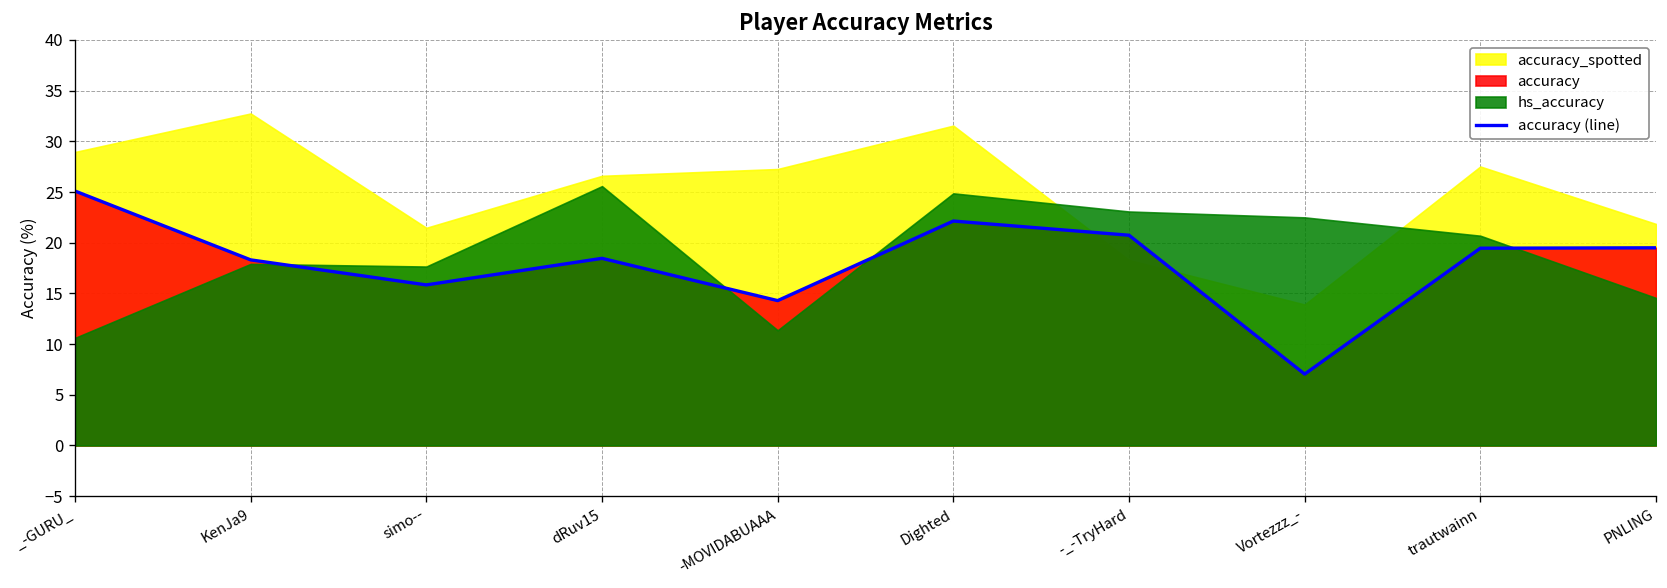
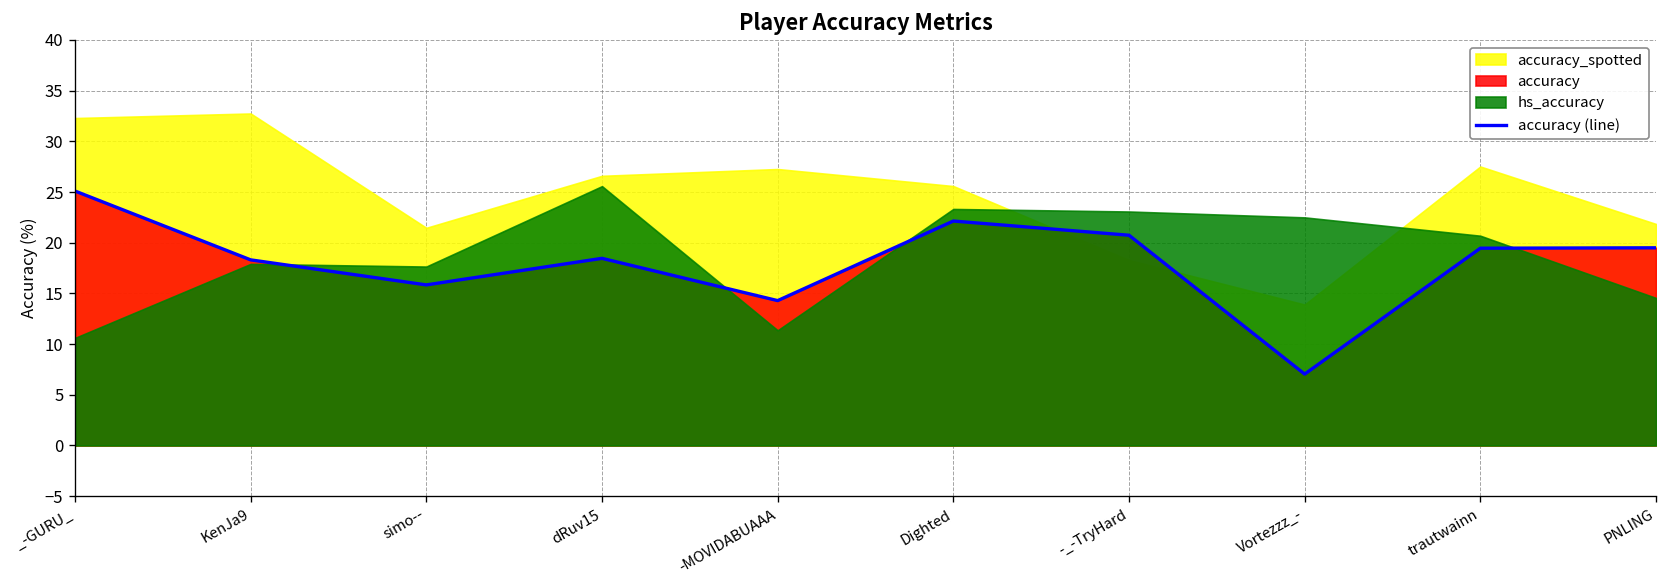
  {
    "accuracy_spotted": {
-     "_-GURU_": 29,
+     "_-GURU_": 32,
      "KenJa9": 33,
      "simo--": 21,
      "dRuv15": 27,
      "-MOVIDABUAAA": 27,
-     "Dighted": 32,
+     "Dighted": 26,
      "-_-TryHard": 18,
      "Vortezzz_-": 14,
      "trautwainn": 28,
      "PNLING": 22
    },
    "accuracy": {
      "_-GURU_": 25,
      "KenJa9": 18,
      "simo--": 16,
      "dRuv15": 18,
      "-MOVIDABUAAA": 14,
      "Dighted": 22,
      "-_-TryHard": 21,
      "Vortezzz_-": 7,
      "trautwainn": 19,
      "PNLING": 20
    },
    "hs_accuracy": {
      "_-GURU_": 11,
      "KenJa9": 18,
      "simo--": 18,
      "dRuv15": 26,
      "-MOVIDABUAAA": 11,
-     "Dighted": 25,
+     "Dighted": 23,
      "-_-TryHard": 23,
      "Vortezzz_-": 23,
      "trautwainn": 21,
      "PNLING": 15
    }
  }
